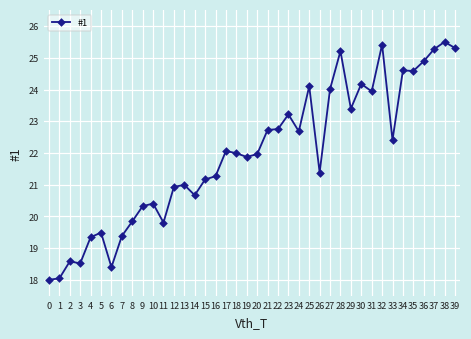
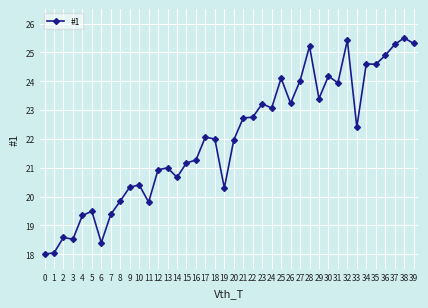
  {
    "0": 18.0,
    "1": 18.0,
    "2": 18.6,
    "3": 18.5,
    "4": 19.3,
    "5": 19.5,
    "6": 18.4,
    "7": 19.4,
    "8": 19.8,
    "9": 20.3,
    "10": 20.4,
    "11": 19.8,
    "12": 20.9,
    "13": 21.0,
    "14": 20.7,
    "15": 21.2,
    "16": 21.3,
    "17": 22.1,
    "18": 22.0,
-   "19": 21.9,
+   "19": 20.3,
    "20": 22.0,
    "21": 22.7,
    "22": 22.8,
    "23": 23.2,
-   "24": 22.7,
+   "24": 23.1,
    "25": 24.1,
-   "26": 21.4,
+   "26": 23.2,
    "27": 24.0,
    "28": 25.2,
    "29": 23.4,
    "30": 24.2,
    "31": 23.9,
    "32": 25.4,
    "33": 22.4,
    "34": 24.6,
    "35": 24.6,
    "36": 24.9,
    "37": 25.3,
    "38": 25.5,
    "39": 25.3
  }
